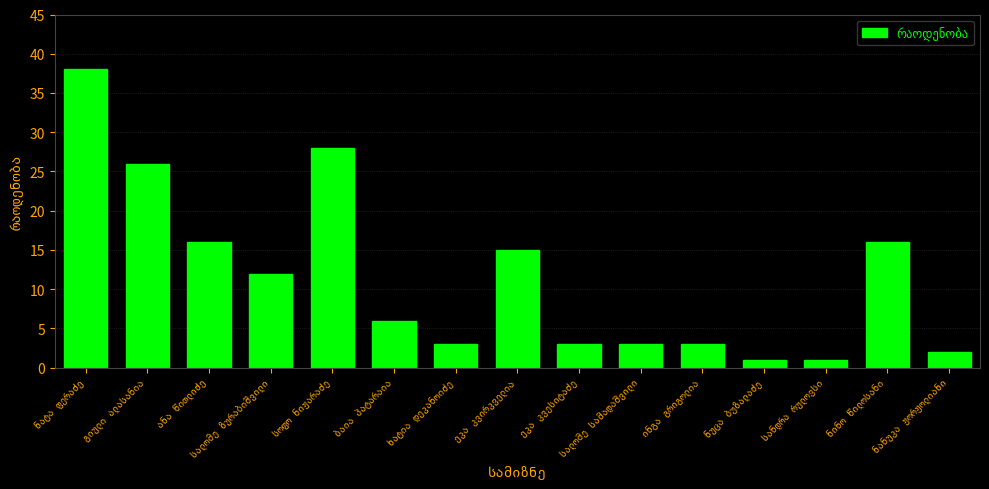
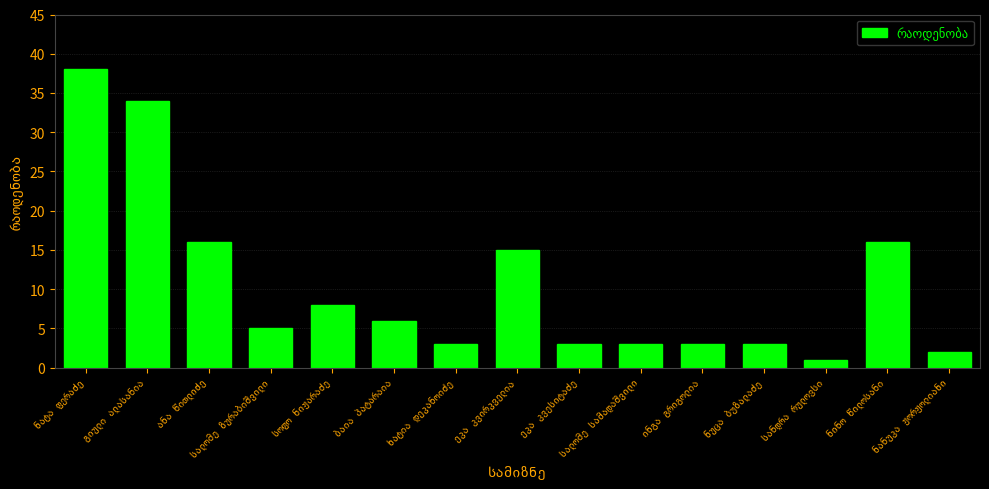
  {
    "ნატა ფერაძე": 38,
-   "გიული ალასანია": 26,
+   "გიული ალასანია": 34,
    "ანა წითლიძე": 16,
-   "სალომე ზურაბიშვილი": 12,
-   "სოფო ნიჟარაძე": 28,
+   "სალომე ზურაბიშვილი": 5,
+   "სოფო ნიჟარაძე": 8,
    "ბაია პატარაია": 6,
    "ხატია დეკანოიძე": 3,
    "ეკა კვირკველია": 15,
    "ეკა კვესიტაძე": 3,
    "სალომე სამადაშვილი": 3,
    "ინგა გრიგოლია": 3,
-   "ნუცა ბუზალაძე": 1,
+   "ნუცა ბუზალაძე": 3,
    "სანდრა რულოვსი": 1,
    "ნინო წილოსანი": 16,
    "ნანუკა ჟორჟოლიანი": 2
  }
